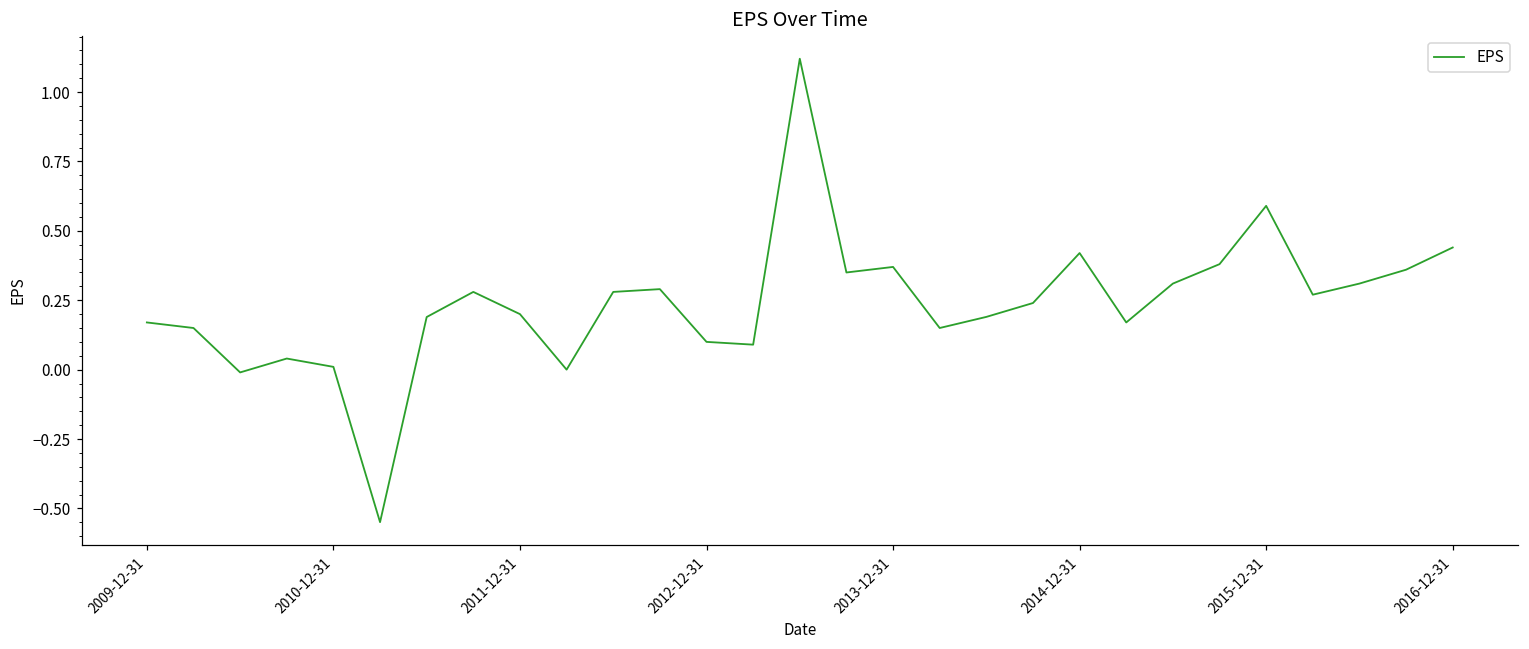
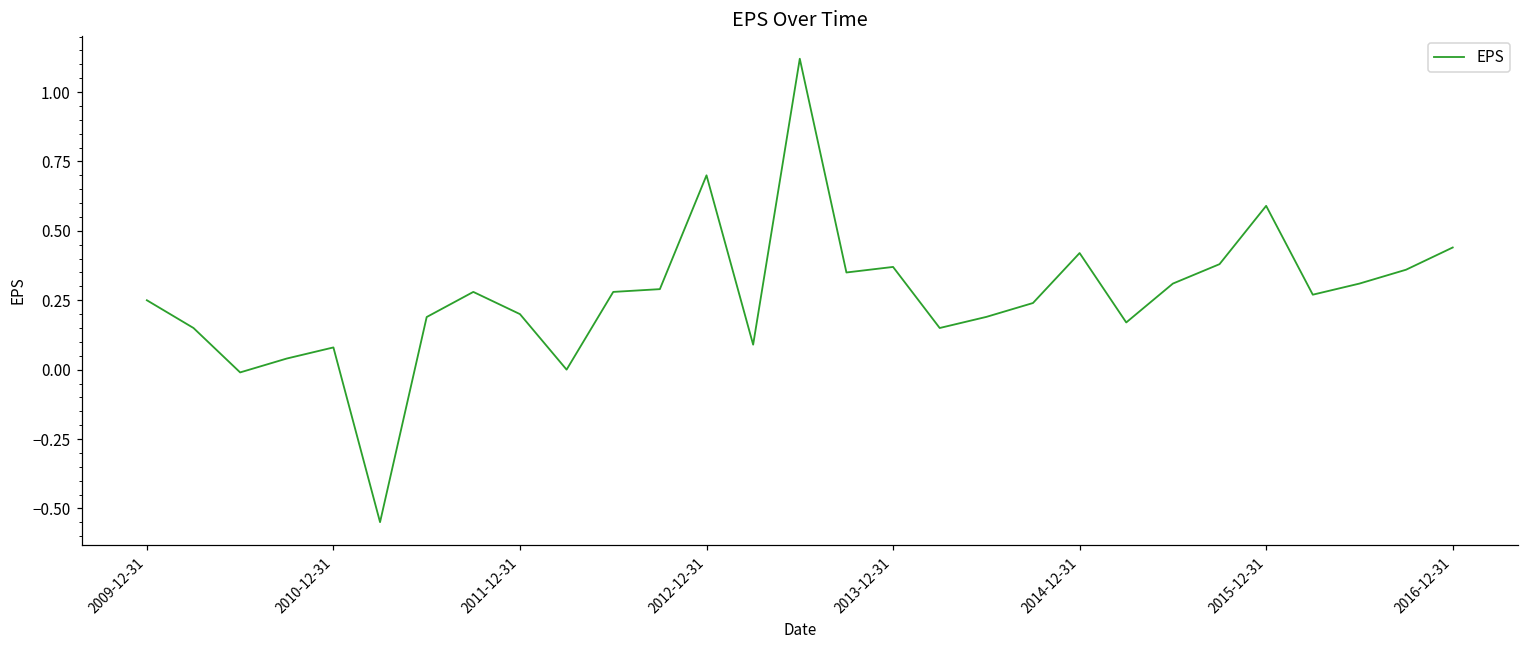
  {
-   "2009-12-31": 0.17,
-   "2010-12-31": 0.01,
+   "2009-12-31": 0.25,
+   "2010-12-31": 0.08,
    "2011-12-31": 0.20,
-   "2012-12-31": 0.1,
+   "2012-12-31": 0.7,
    "2013-12-31": 0.37,
    "2014-12-31": 0.42,
    "2015-12-31": 0.59,
    "2016-12-31": 0.44
  }
